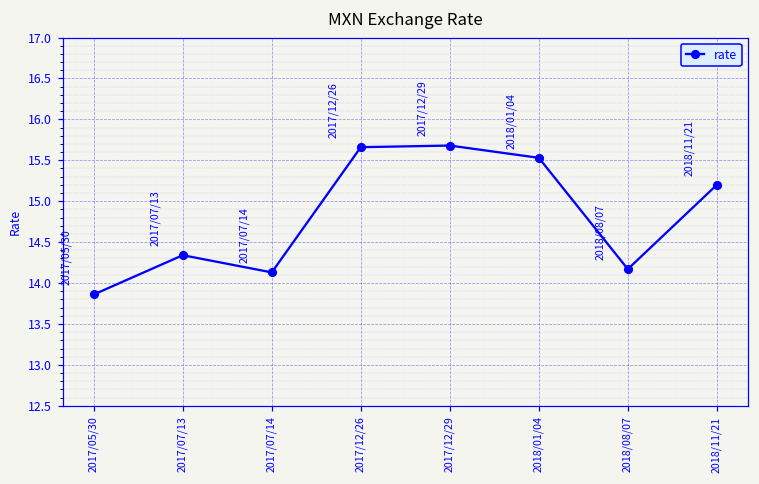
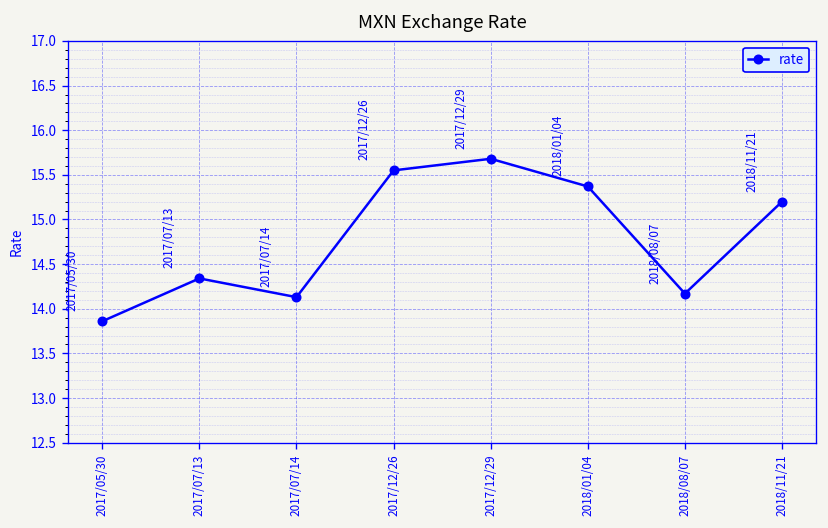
  {
-   "2017/12/26": 15.7,
-   "2018/01/04": 15.5
+   "2017/12/26": 15.6,
+   "2018/01/04": 15.4
  }
